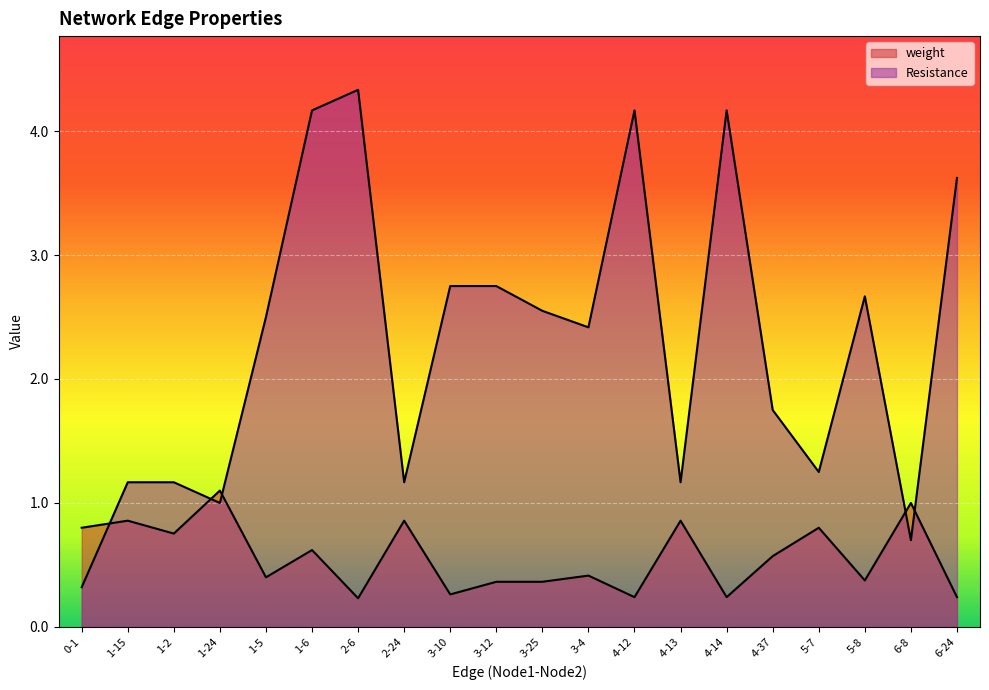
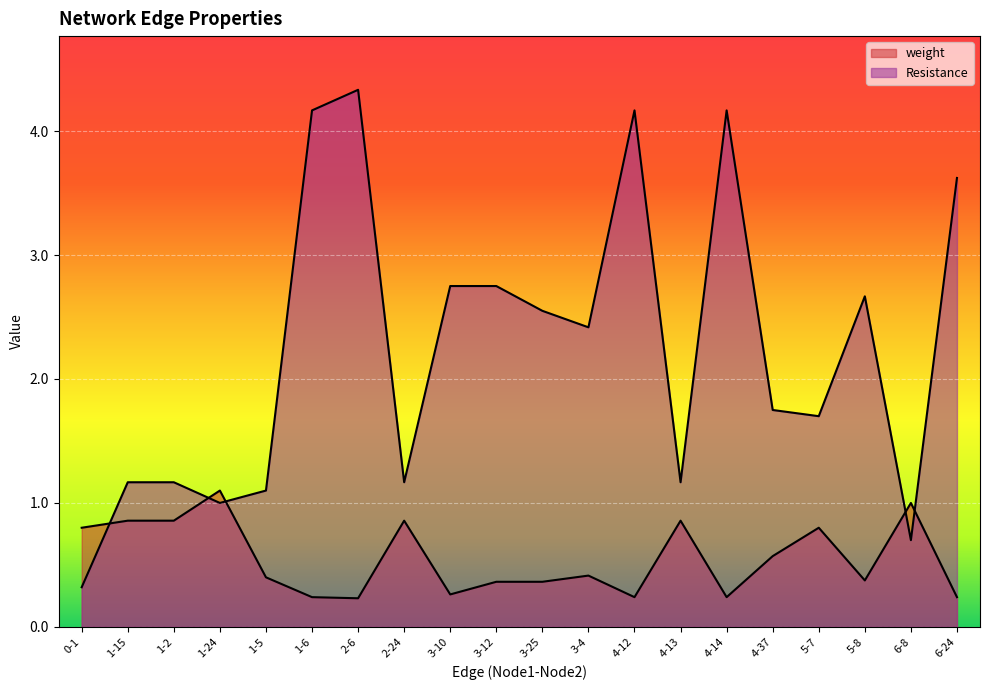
  {
    "weight": {
      "0-1": 0.80,
      "1-15": 0.86,
-     "1-2": 0.75,
+     "1-2": 0.86,
      "1-24": 1.10,
      "1-5": 0.40,
-     "1-6": 0.62,
+     "1-6": 0.24,
      "2-6": 0.23,
      "2-24": 0.86,
      "3-10": 0.26,
      "3-12": 0.36,
      "3-25": 0.36,
      "3-4": 0.41,
      "4-12": 0.24,
      "4-13": 0.86,
      "4-14": 0.24,
      "4-37": 0.57,
      "5-7": 0.80,
      "5-8": 0.38,
      "6-8": 1.00,
      "6-24": 0.24
    },
    "Resistance": {
      "0-1": 0.32,
      "1-15": 1.17,
      "1-2": 1.17,
      "1-24": 1.00,
-     "1-5": 2.5,
+     "1-5": 1.1,
      "1-6": 4.17,
      "2-6": 4.33,
      "2-24": 1.17,
      "3-10": 2.75,
      "3-12": 2.75,
      "3-25": 2.55,
      "3-4": 2.42,
      "4-12": 4.17,
      "4-13": 1.17,
      "4-14": 4.17,
      "4-37": 1.75,
-     "5-7": 1.25,
+     "5-7": 1.70,
      "5-8": 2.67,
      "6-8": 0.70,
      "6-24": 3.62
    }
  }
